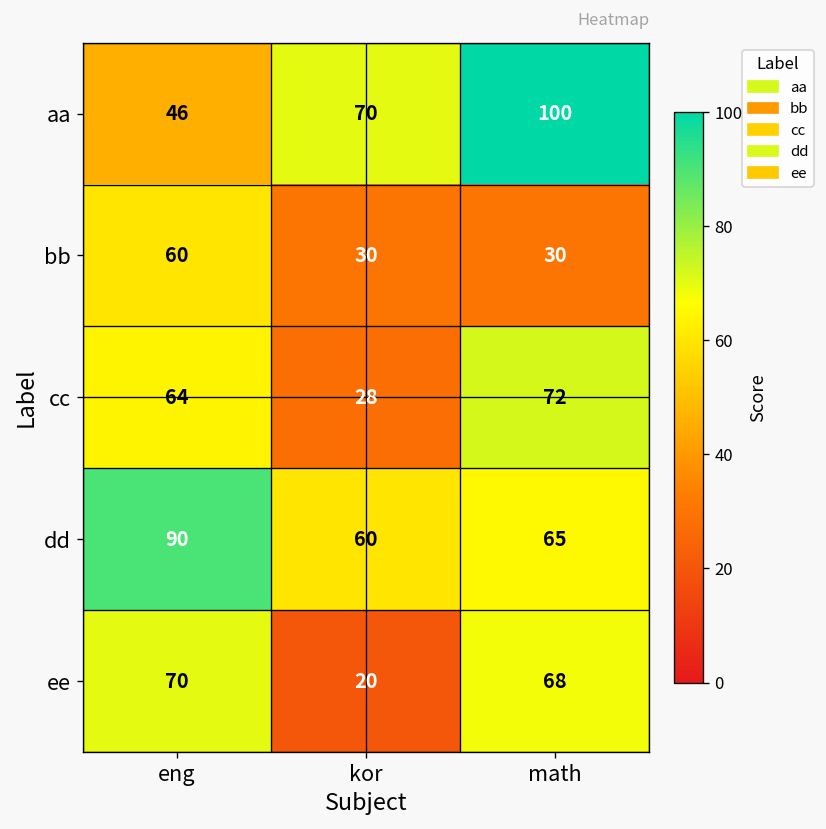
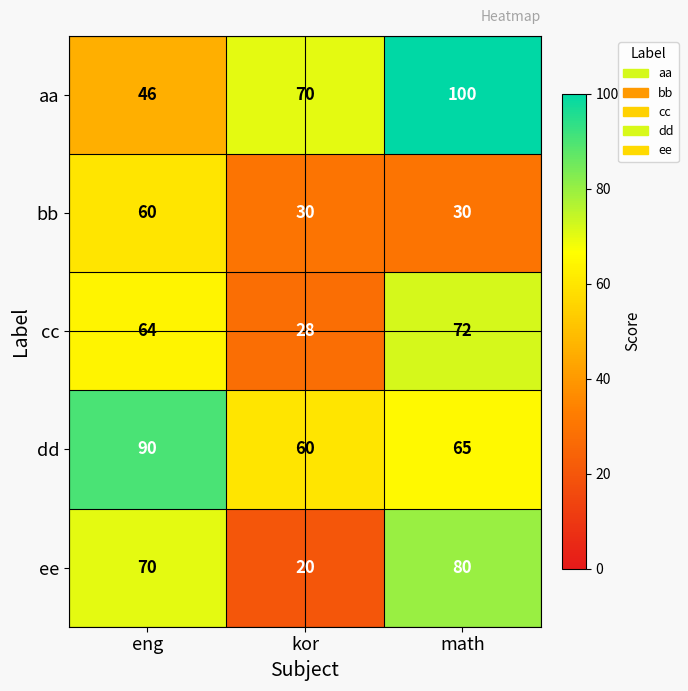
  {
    "aa": {
      "eng": 46,
      "kor": 70,
      "math": 100
    },
    "bb": {
      "eng": 60,
      "kor": 30,
      "math": 30
    },
    "cc": {
      "eng": 64,
      "kor": 28,
      "math": 72
    },
    "dd": {
      "eng": 90,
      "kor": 60,
      "math": 65
    },
    "ee": {
      "eng": 70,
      "kor": 20,
-     "math": 68
+     "math": 80
    }
  }
